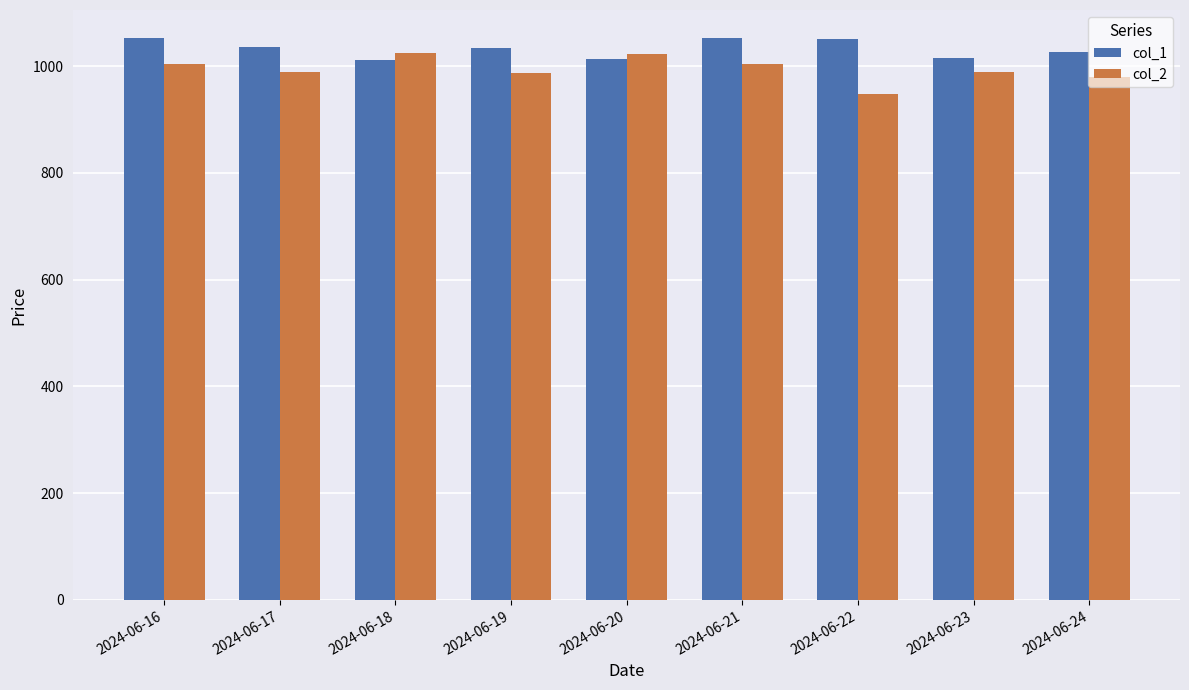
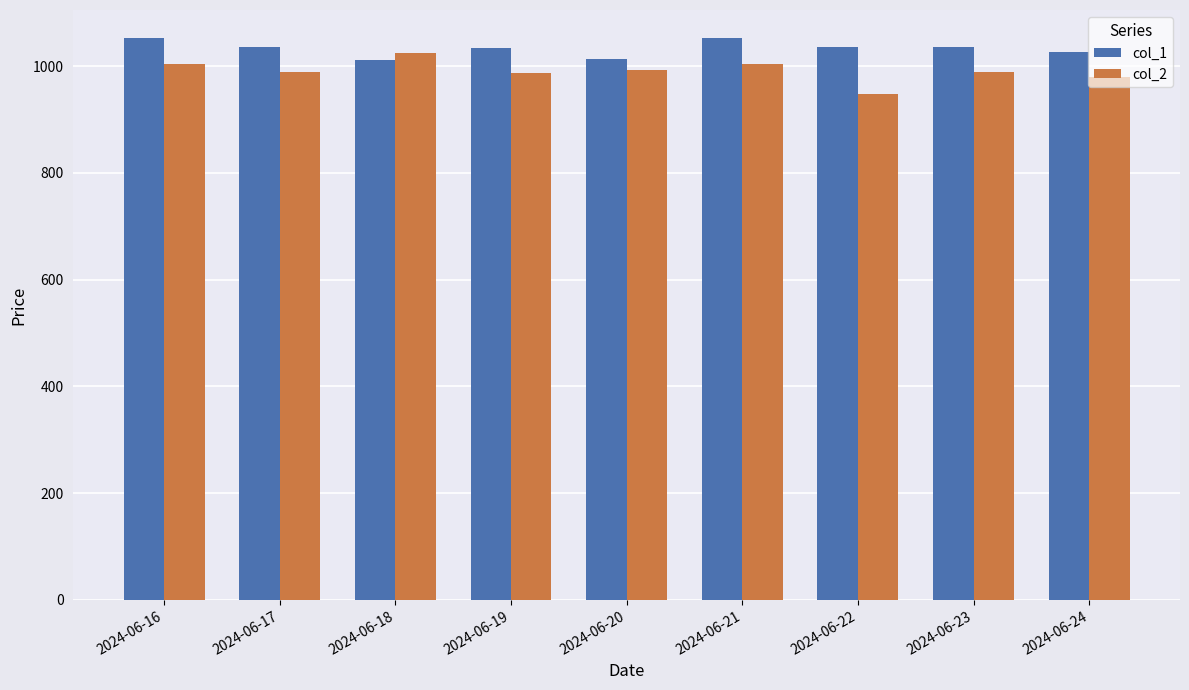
  {
    "col_1": {
      "2024-06-16": 1050,
      "2024-06-17": 1040,
      "2024-06-18": 1010,
      "2024-06-19": 1030,
      "2024-06-20": 1010,
      "2024-06-21": 1050,
-     "2024-06-22": 1050,
-     "2024-06-23": 1020,
+     "2024-06-22": 1040,
+     "2024-06-23": 1040,
      "2024-06-24": 1030
    },
    "col_2": {
      "2024-06-16": 1000,
      "2024-06-17": 990,
      "2024-06-18": 1020,
      "2024-06-19": 990,
-     "2024-06-20": 1020,
+     "2024-06-20": 990,
      "2024-06-21": 1000,
      "2024-06-22": 950,
      "2024-06-23": 990
    }
  }
